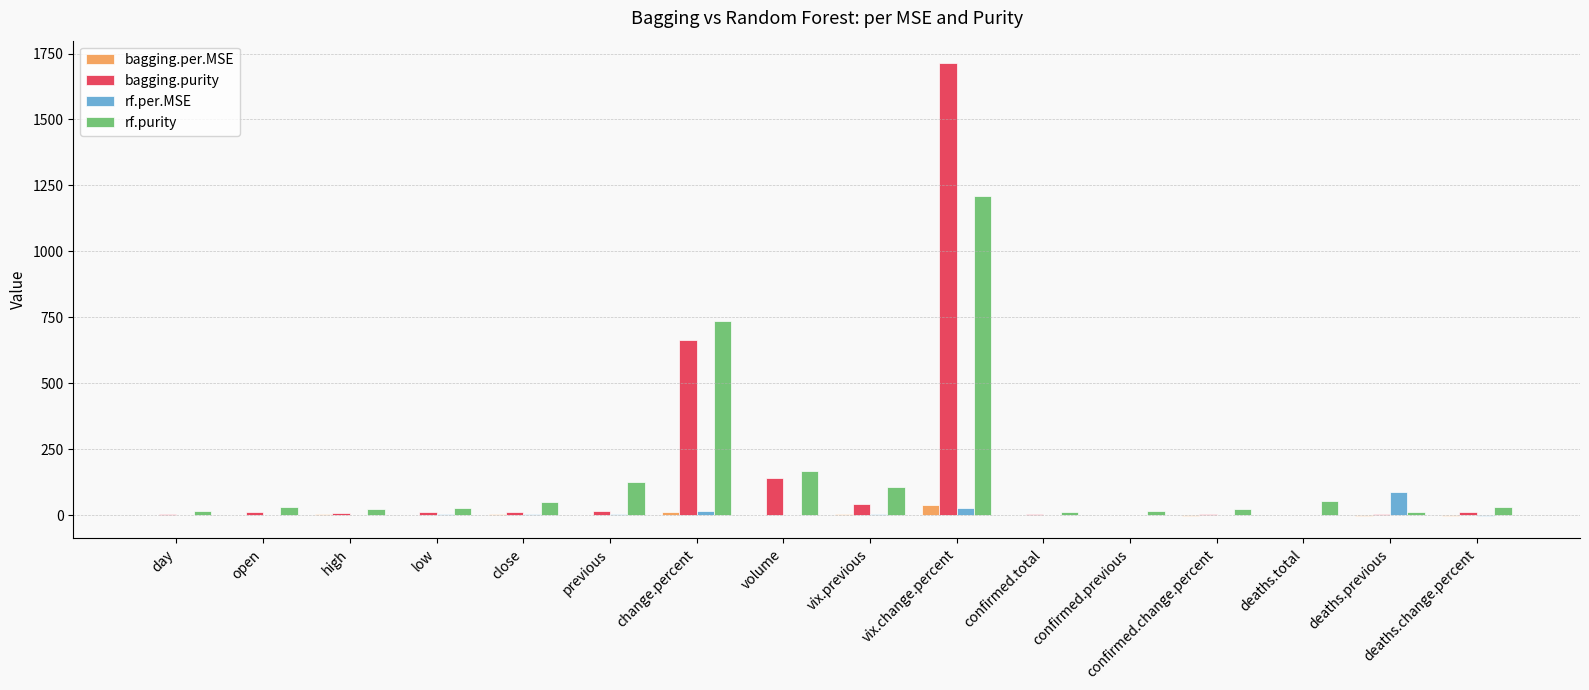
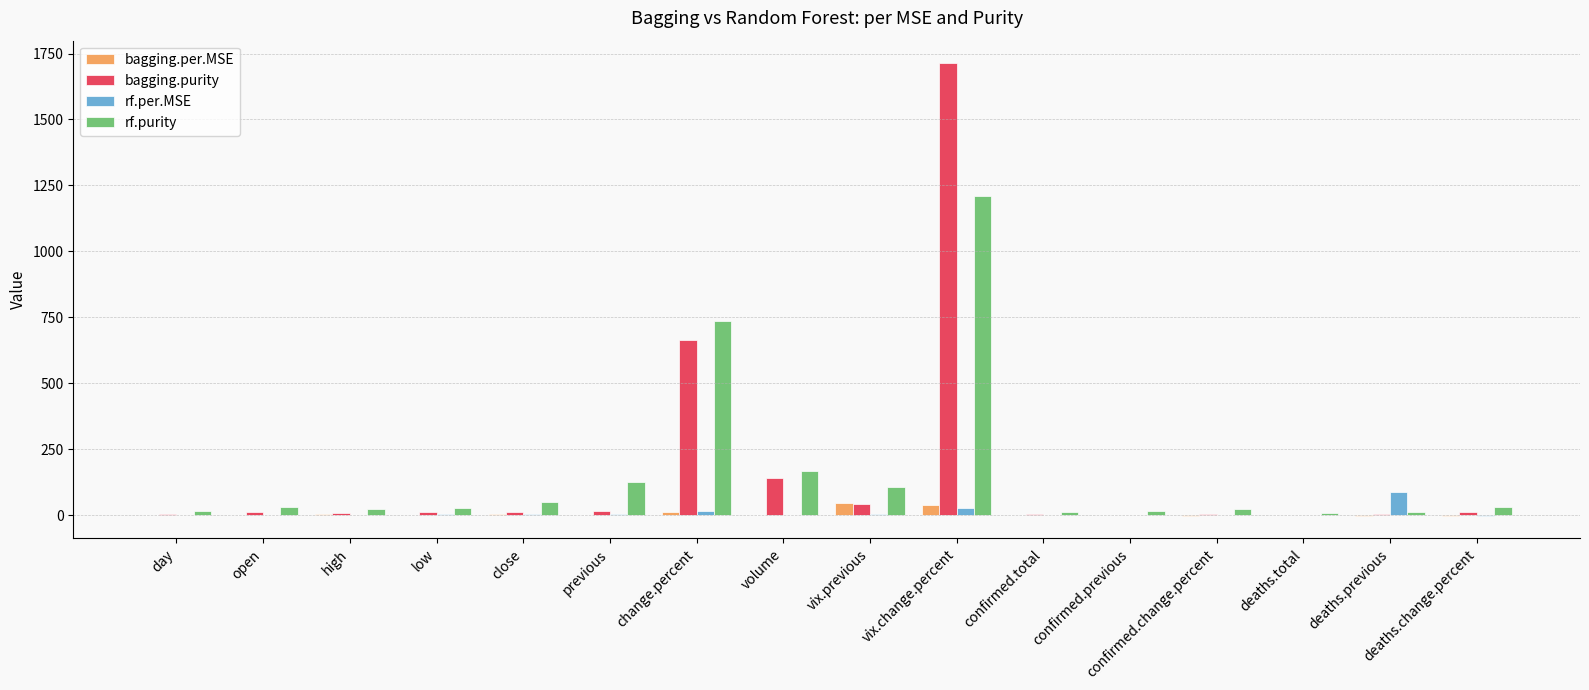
  {
    "bagging.per.MSE": {
      "change.percent": 10,
-     "vix.previous": 10,
+     "vix.previous": 50,
      "vix.change.percent": 40
    },
    "bagging.purity": {
      "open": 10,
      "low": 10,
      "close": 10,
      "previous": 20,
      "change.percent": 660,
      "volume": 140,
      "vix.previous": 40,
      "vix.change.percent": 1710,
      "deaths.change.percent": 10
    },
    "rf.per.MSE": {
      "change.percent": 20,
      "vix.change.percent": 30,
      "deaths.previous": 90
    },
    "rf.purity": {
      "day": 20,
      "open": 30,
      "high": 20,
      "low": 30,
      "close": 50,
      "previous": 130,
      "change.percent": 740,
      "volume": 170,
      "vix.previous": 110,
      "vix.change.percent": 1210,
      "confirmed.total": 10,
      "confirmed.previous": 20,
      "confirmed.change.percent": 20,
-     "deaths.total": 60,
+     "deaths.total": 10,
      "deaths.previous": 10,
      "deaths.change.percent": 30
    }
  }
